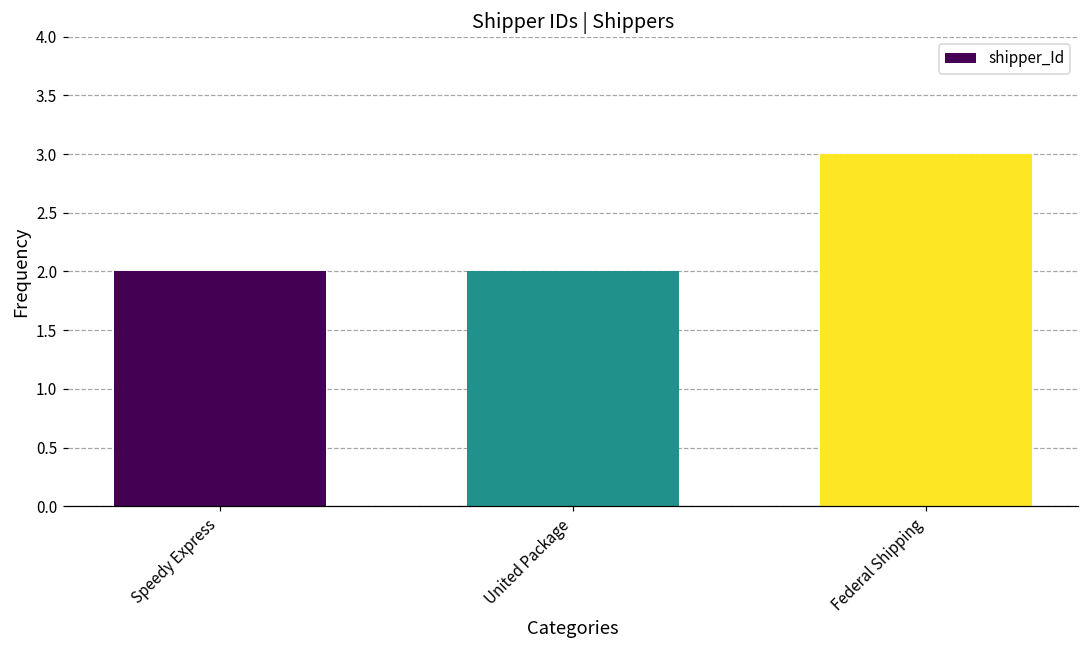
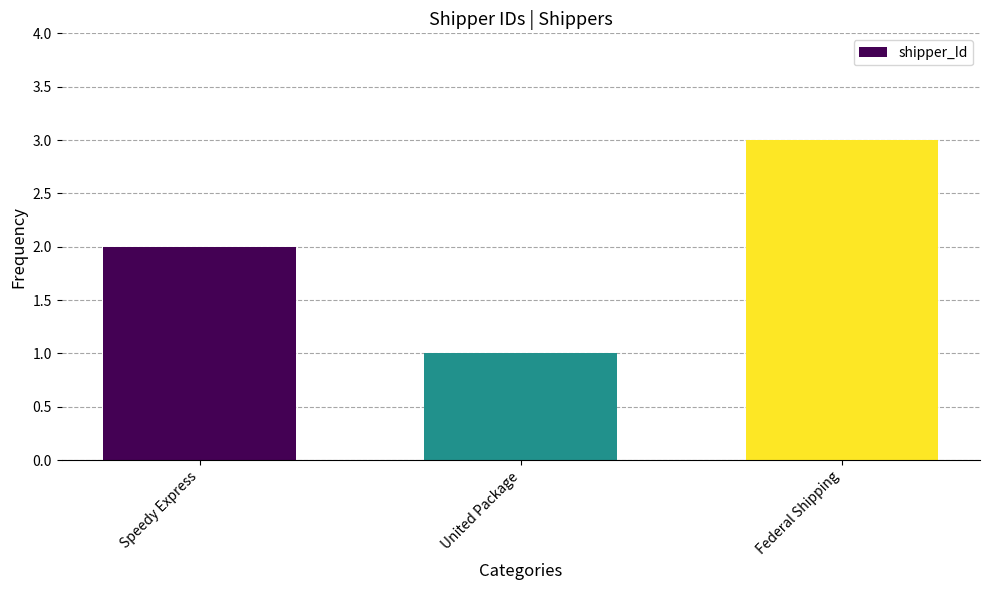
  {
    "Speedy Express": 2,
-   "United Package": 2,
+   "United Package": 1,
    "Federal Shipping": 3
  }
